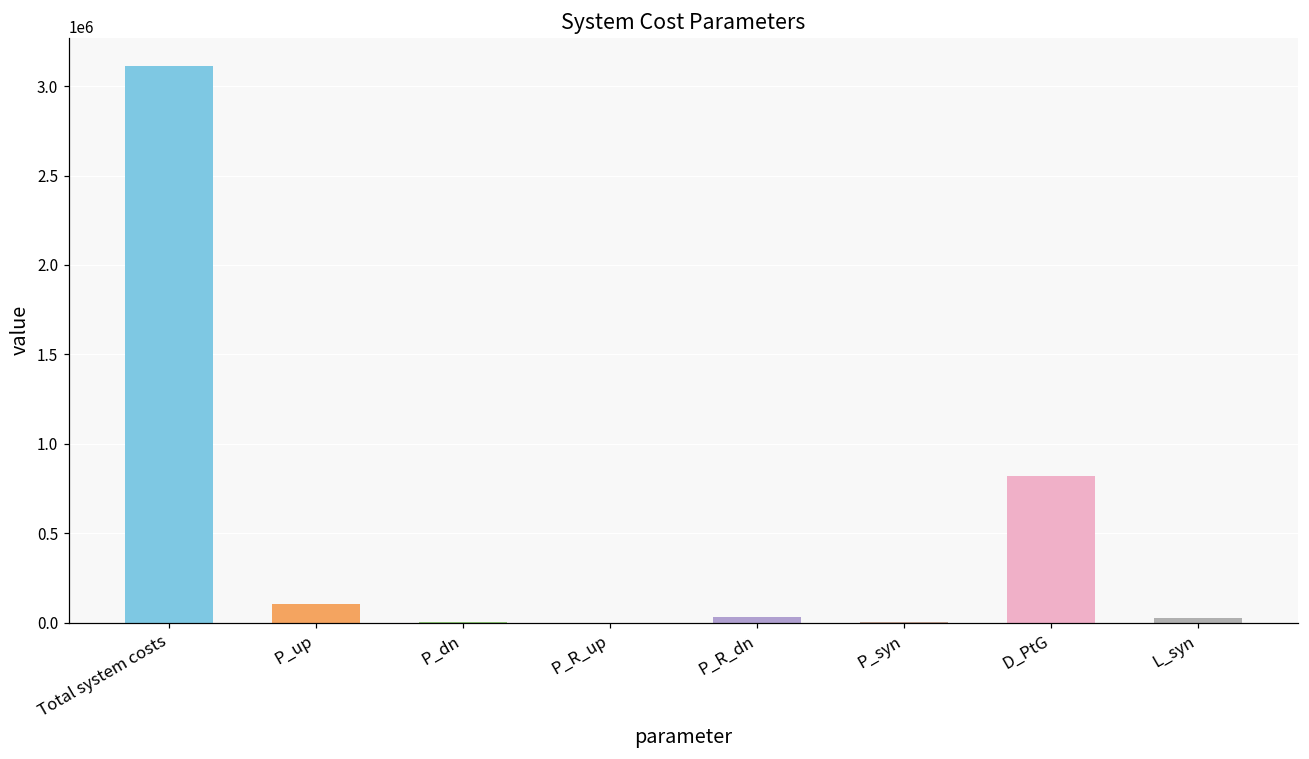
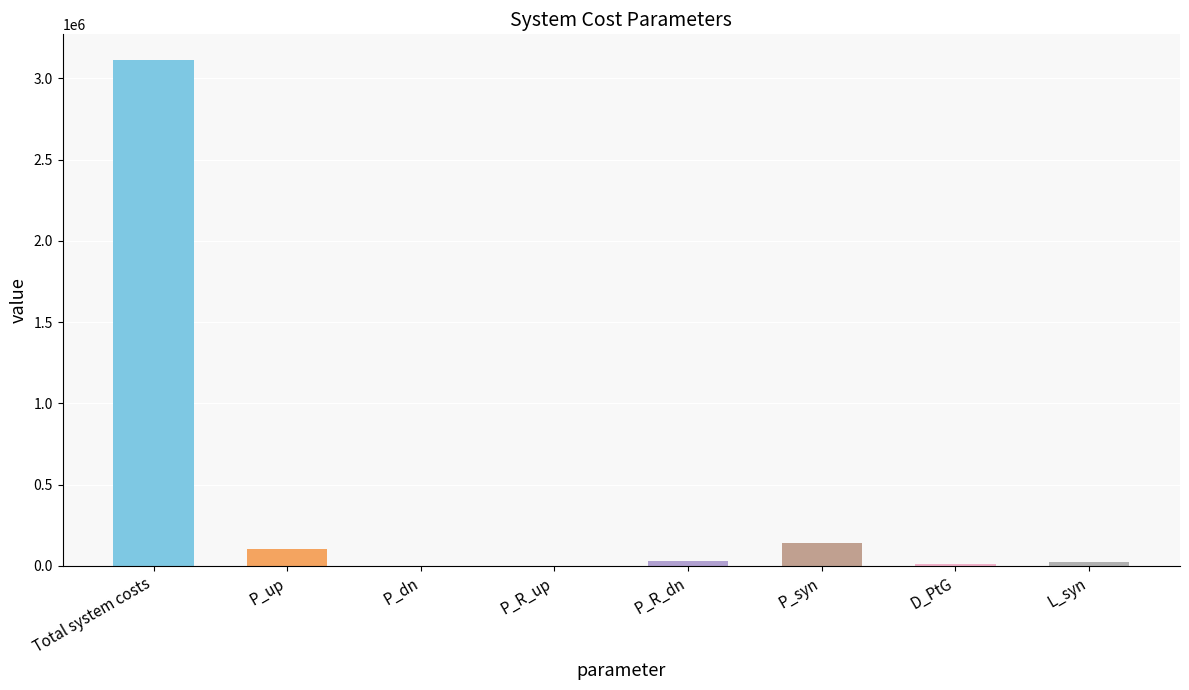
  {
    "Total system costs": 3110000,
    "P_up": 110000,
    "P_R_up": 0,
    "P_R_dn": 30000,
-   "P_syn": 0,
-   "D_PtG": 820000,
+   "P_syn": 140000,
+   "D_PtG": 10000,
    "L_syn": 30000
  }
